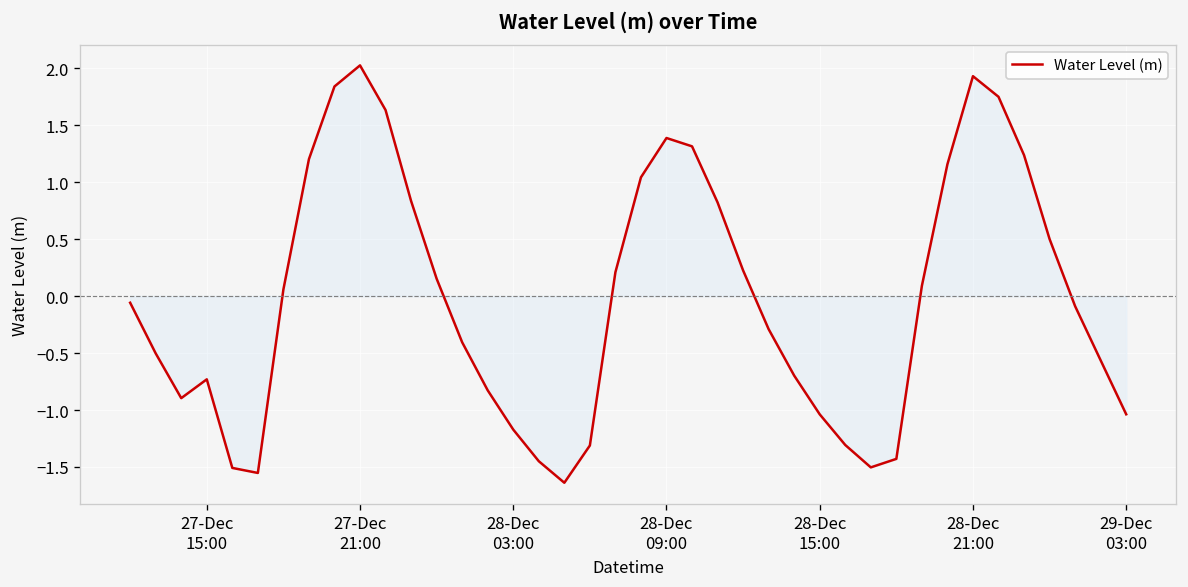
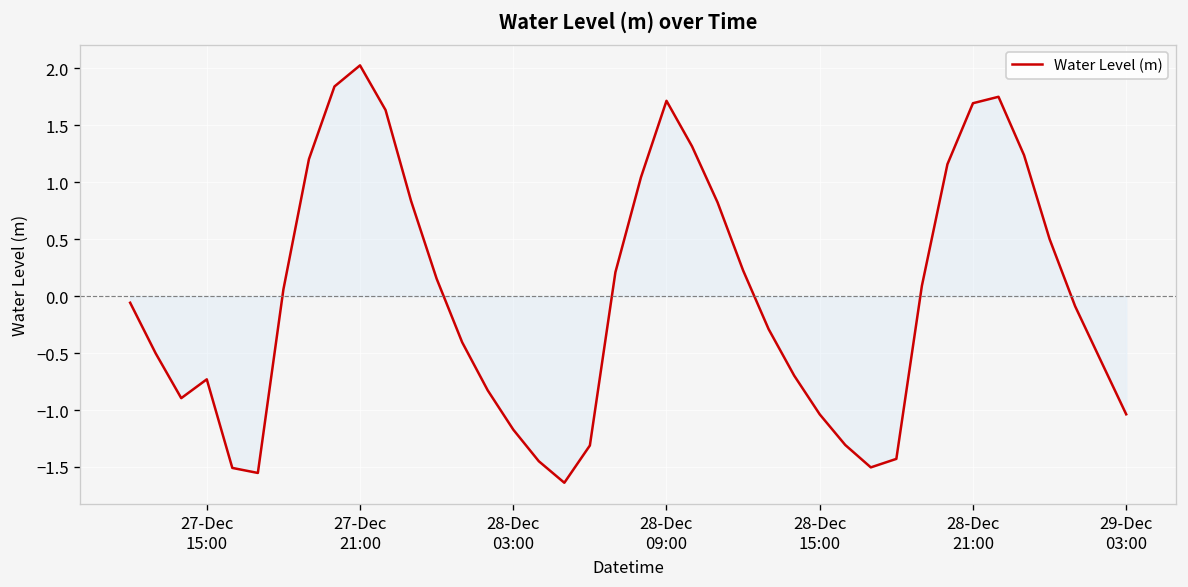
  {
    "Water Level (m)": {
      "27-Dec 15:00": -0.7,
      "28-Dec 03:00": -1.2,
-     "28-Dec 09:00": 1.4,
+     "28-Dec 09:00": 1.7,
      "28-Dec 15:00": -1.0,
-     "28-Dec 21:00": 1.9,
+     "28-Dec 21:00": 1.7,
      "29-Dec 03:00": -1.0
    }
  }
